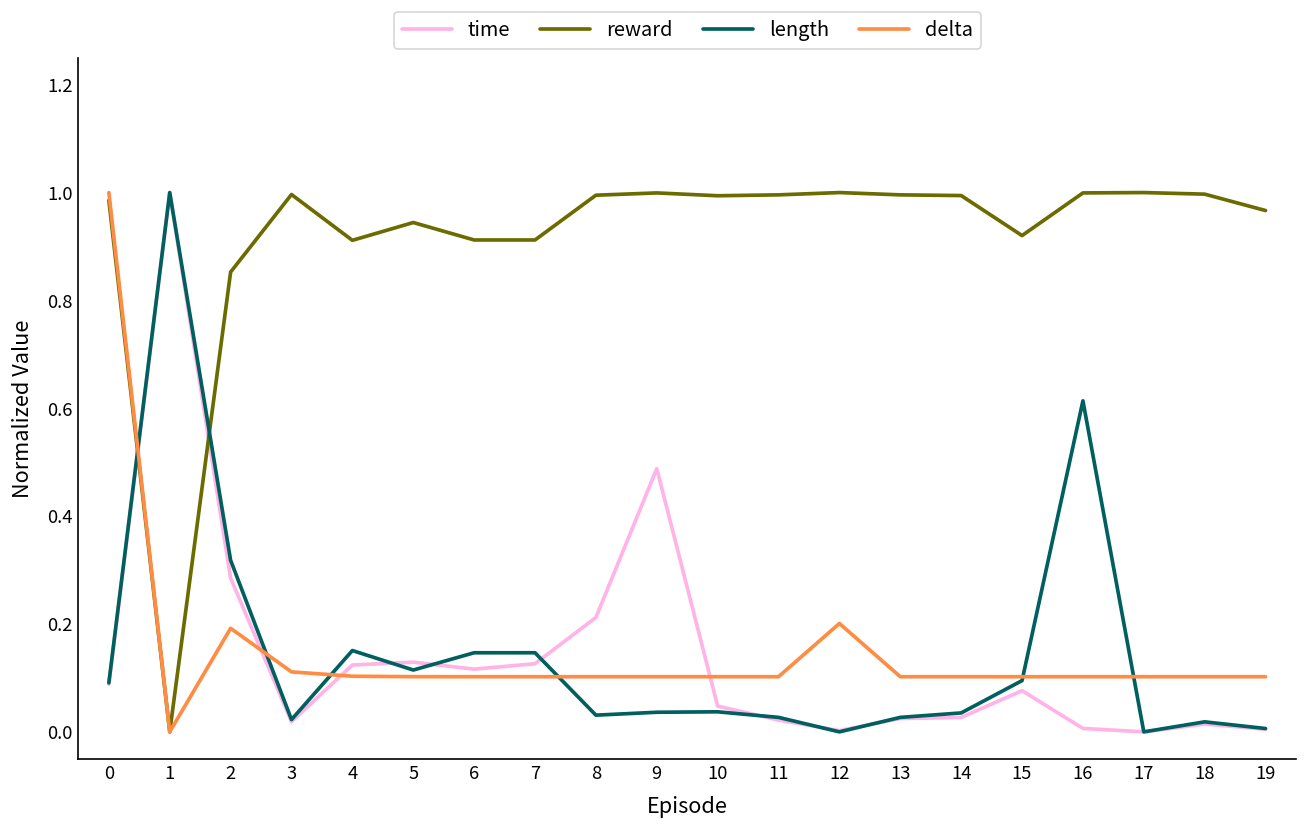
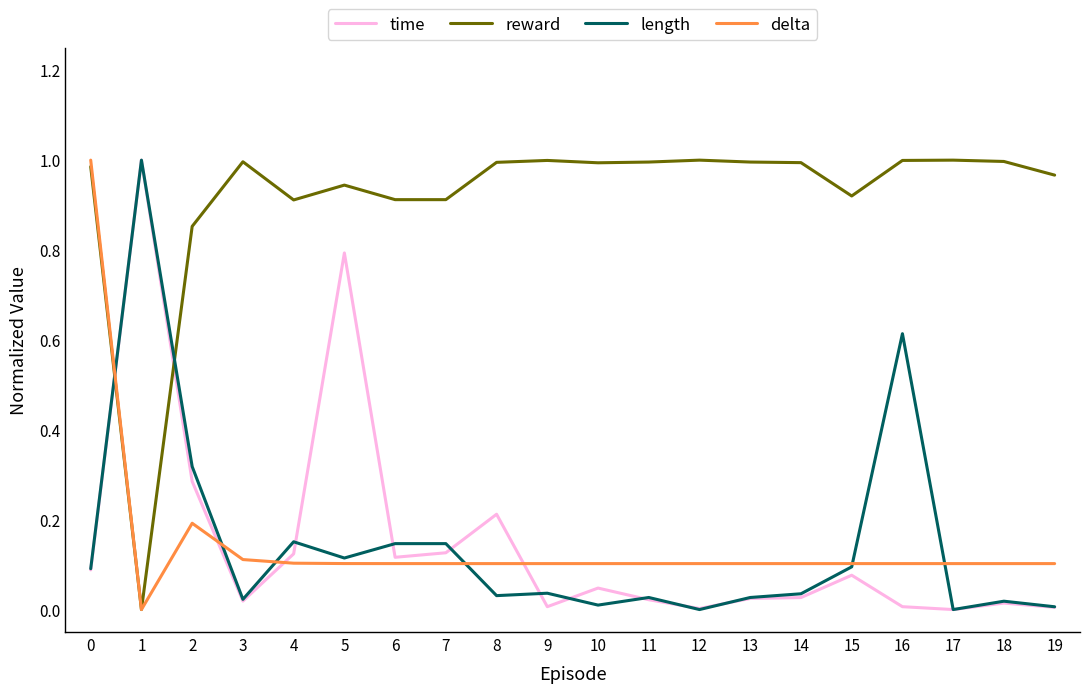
  {
    "time": {
      "2": 0.29,
      "4": 0.12,
-     "5": 0.13,
+     "5": 0.79,
      "6": 0.12,
      "7": 0.13,
      "8": 0.21,
-     "9": 0.49,
+     "9": 0.01,
      "10": 0.05,
      "14": 0.03,
      "15": 0.08,
      "16": 0.01
    },
    "reward": {
      "0": 0.99,
      "2": 0.85,
      "3": 1.00,
      "4": 0.91,
      "5": 0.94,
      "6": 0.91,
      "7": 0.91,
      "8": 1.00,
      "9": 1.00,
      "10": 0.99,
      "11": 1.00,
      "12": 1.00,
      "13": 1.00,
      "14": 0.99,
      "15": 0.92,
      "16": 1.00,
      "17": 1.00,
      "18": 1.00,
      "19": 0.97
    },
    "length": {
      "2": 0.32,
      "4": 0.15,
      "5": 0.11,
      "6": 0.15,
      "7": 0.15,
      "8": 0.03,
      "9": 0.04,
-     "10": 0.04,
+     "10": 0.01,
      "14": 0.04,
      "15": 0.10,
      "16": 0.61
    },
    "delta": {
      "0": 1.00,
      "2": 0.19,
      "3": 0.11,
      "4": 0.10,
      "5": 0.10,
      "6": 0.10,
      "7": 0.10,
      "8": 0.10,
      "9": 0.10,
      "10": 0.10,
      "11": 0.10,
-     "12": 0.20,
+     "12": 0.10,
      "13": 0.10,
      "14": 0.10,
      "15": 0.10,
      "16": 0.10,
      "17": 0.10,
      "18": 0.10,
      "19": 0.10
    }
  }
